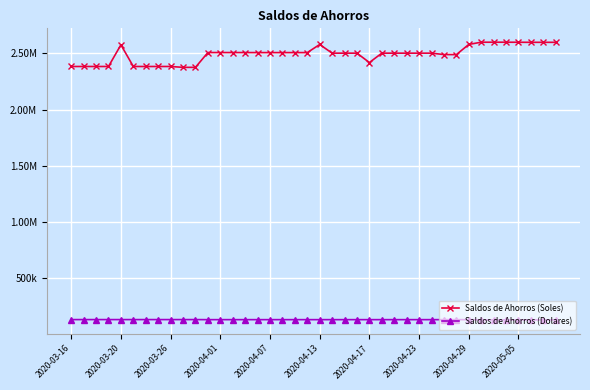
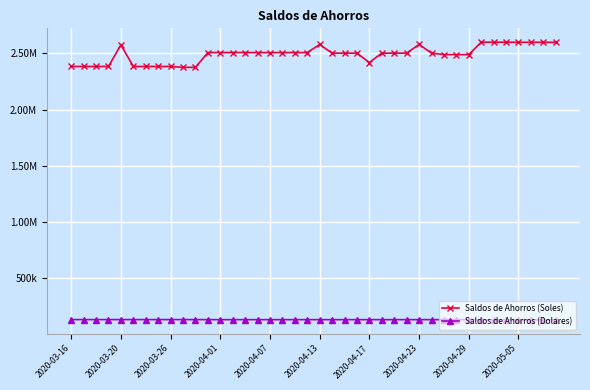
  {
    "Saldos de Ahorros (Soles)": {
      "2020-03-16": 2380000,
      "2020-03-20": 2580000,
      "2020-03-26": 2380000,
      "2020-04-01": 2510000,
      "2020-04-07": 2510000,
      "2020-04-13": 2580000,
      "2020-04-17": 2420000,
-     "2020-04-23": 2500000,
-     "2020-04-29": 2580000,
+     "2020-04-23": 2580000,
+     "2020-04-29": 2490000,
      "2020-05-05": 2600000
    },
    "Saldos de Ahorros (Dolares)": {
      "2020-03-16": 130000,
      "2020-03-20": 130000,
      "2020-03-26": 130000,
      "2020-04-01": 130000,
      "2020-04-07": 130000,
      "2020-04-13": 130000,
      "2020-04-17": 130000,
      "2020-04-23": 130000
    }
  }
